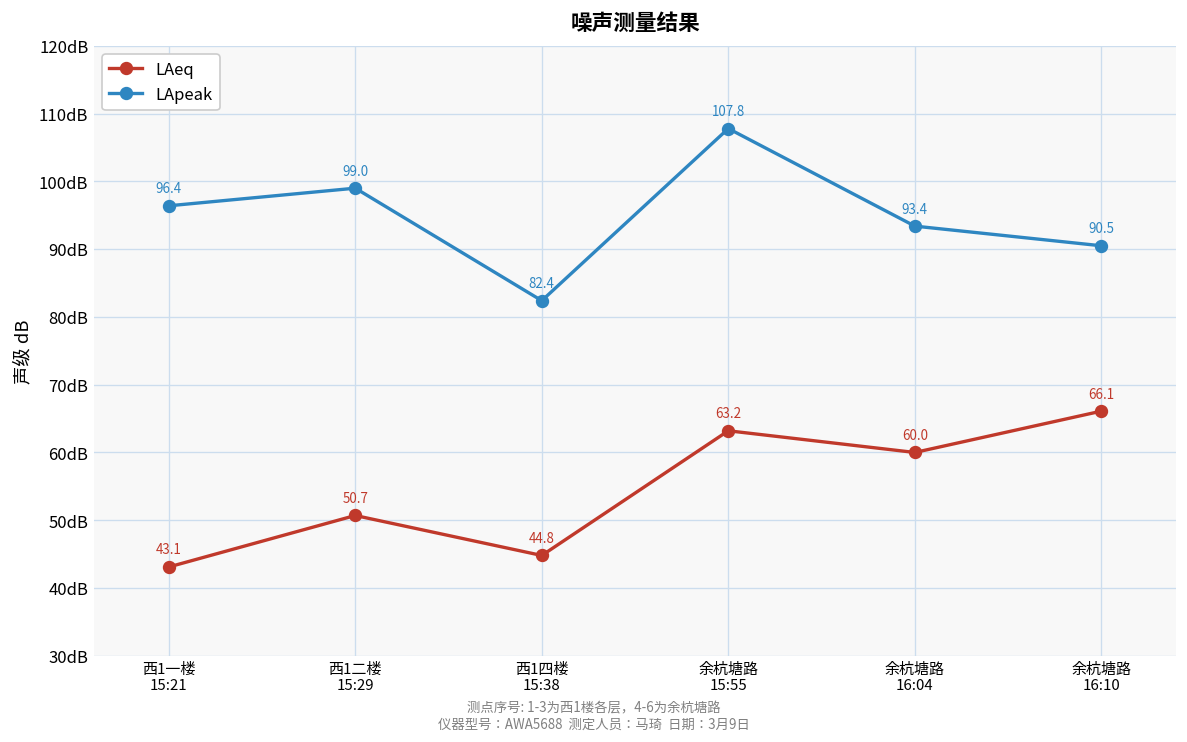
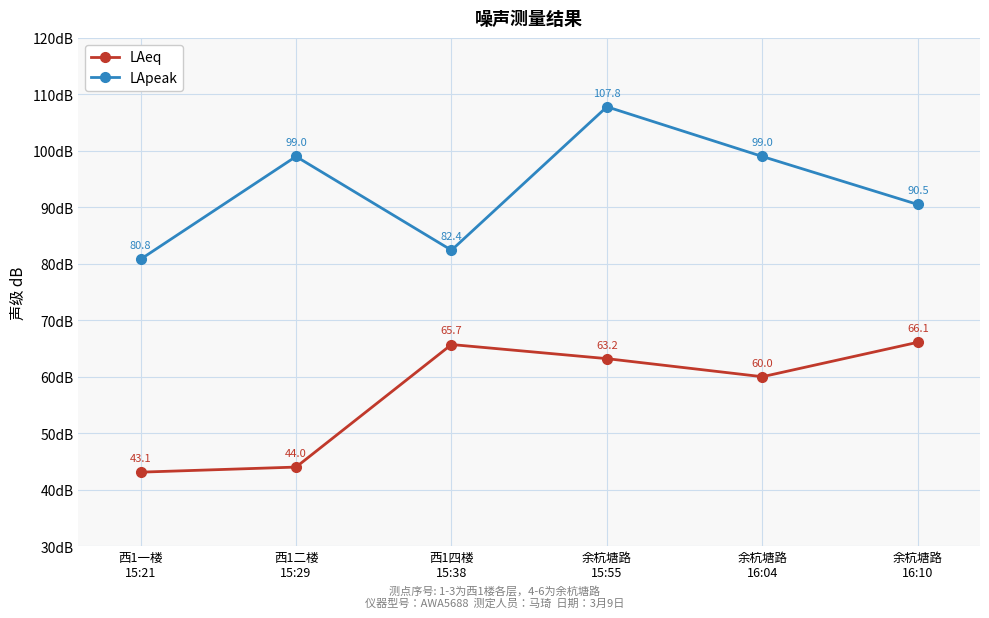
  {
    "LAeq": {
      "西1一楼 15:21": 43.1,
-     "西1二楼 15:29": 50.7,
-     "西1四楼 15:38": 44.8,
+     "西1二楼 15:29": 44.0,
+     "西1四楼 15:38": 65.7,
      "余杭塘路 15:55": 63.2,
      "余杭塘路 16:04": 60.0,
      "余杭塘路 16:10": 66.1
    },
    "LApeak": {
-     "西1一楼 15:21": 96.4,
+     "西1一楼 15:21": 80.8,
      "西1二楼 15:29": 99.0,
      "西1四楼 15:38": 82.4,
      "余杭塘路 15:55": 107.8,
-     "余杭塘路 16:04": 93.4,
+     "余杭塘路 16:04": 99.0,
      "余杭塘路 16:10": 90.5
    }
  }
